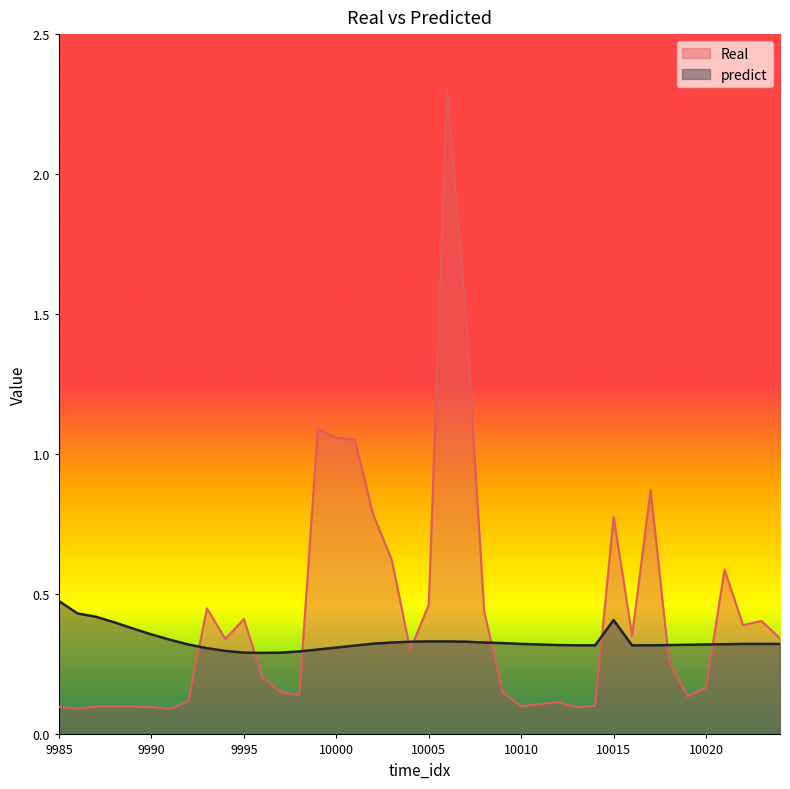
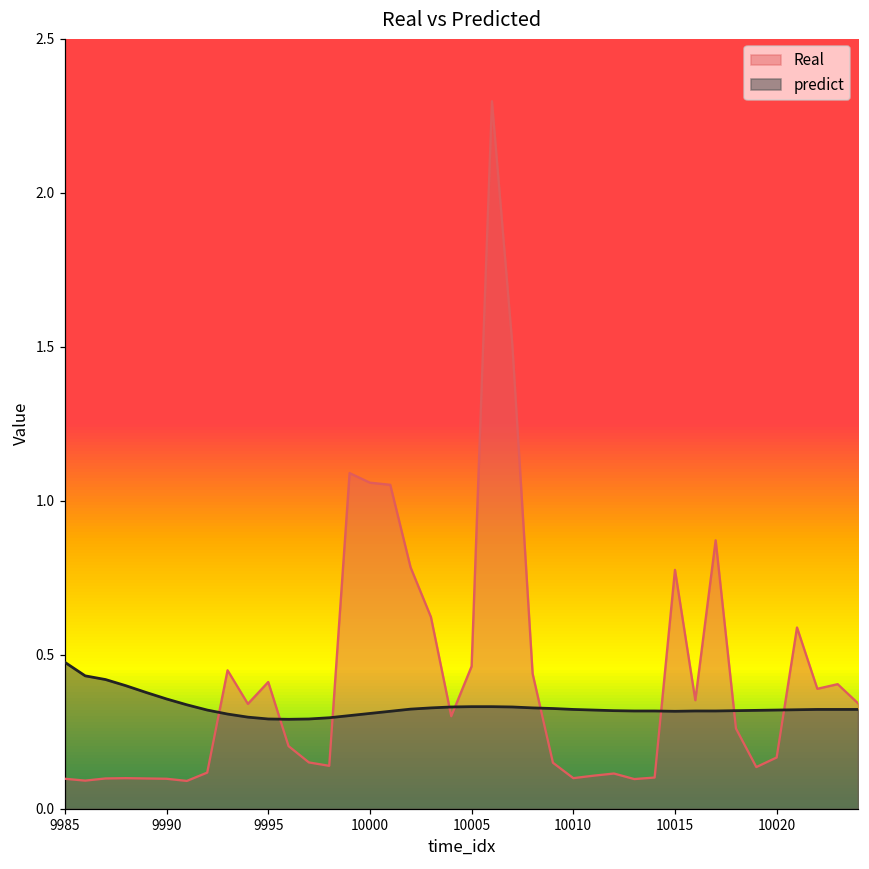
  {
    "Real": {
      "9985": 0.10,
      "9990": 0.10,
      "9995": 0.41,
      "10000": 1.06,
      "10005": 0.46,
      "10010": 0.10,
      "10015": 0.78,
      "10020": 0.17
    },
    "predict": {
      "9985": 0.48,
      "9990": 0.36,
      "9995": 0.29,
      "10000": 0.31,
      "10005": 0.33,
      "10010": 0.32,
-     "10015": 0.41,
+     "10015": 0.32,
      "10020": 0.32
    }
  }
